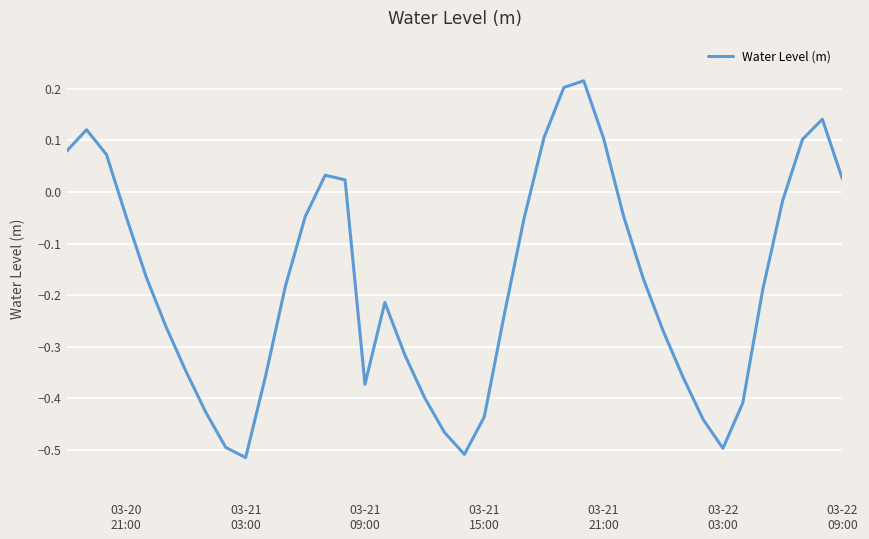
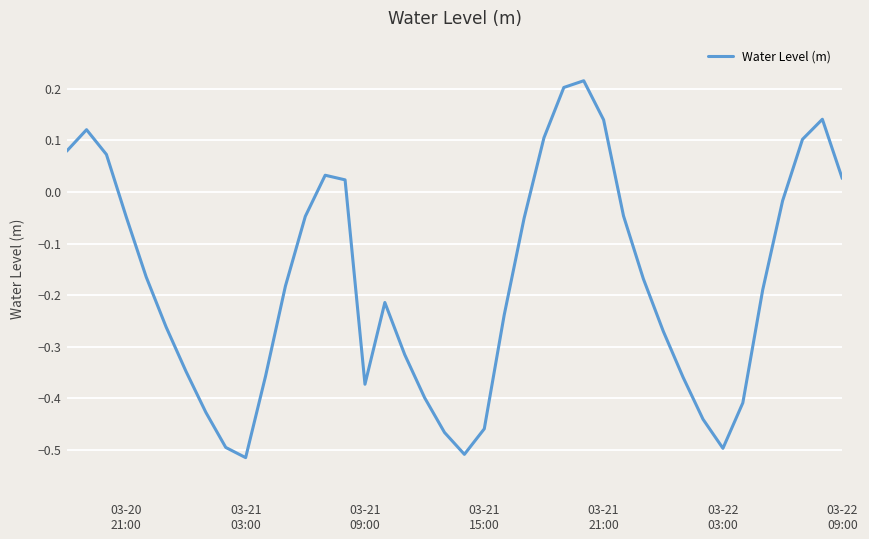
  {
    "03-20 21:00": -0.05,
    "03-21 03:00": -0.51,
    "03-21 09:00": -0.37,
-   "03-21 15:00": -0.44,
-   "03-21 21:00": 0.10,
+   "03-21 15:00": -0.46,
+   "03-21 21:00": 0.14,
    "03-22 03:00": -0.50,
    "03-22 09:00": 0.03
  }
